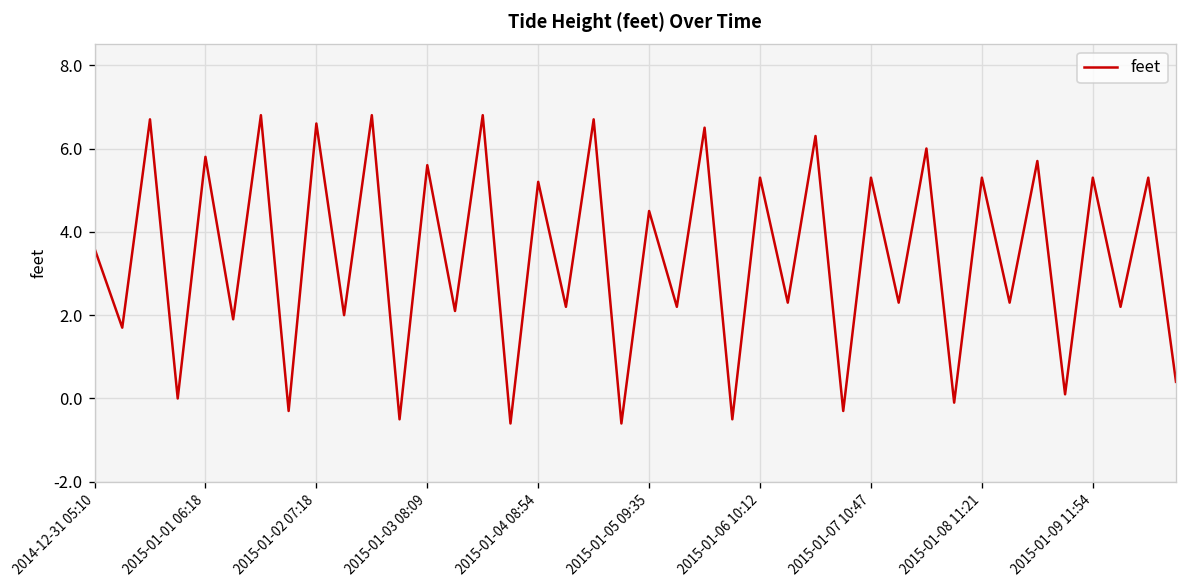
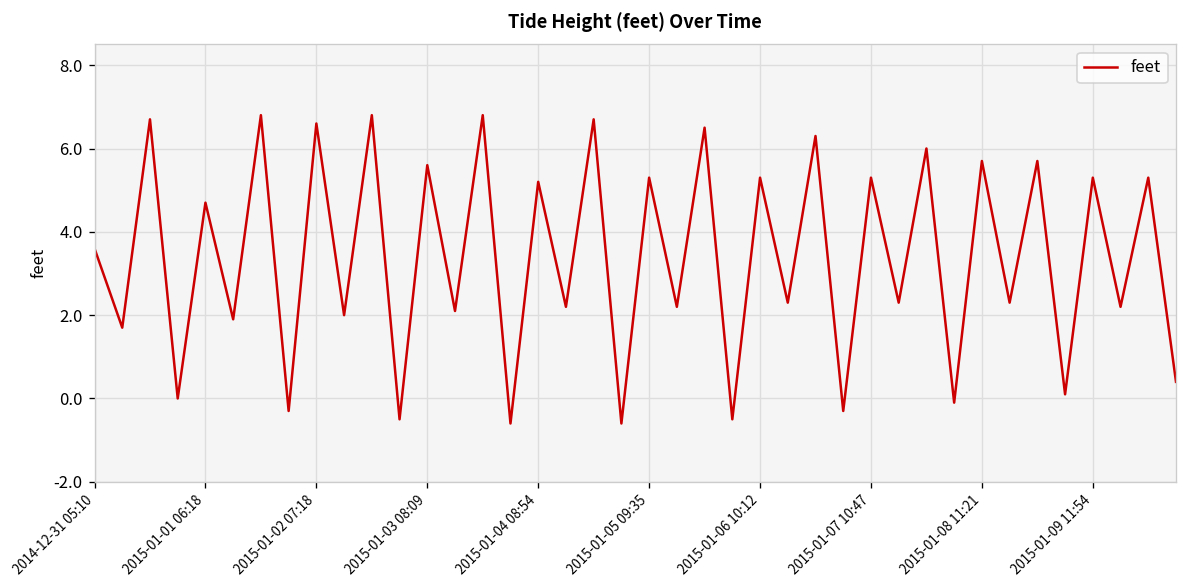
  {
    "2014-12-31 05:10": 3.6,
-   "2015-01-01 06:18": 5.8,
+   "2015-01-01 06:18": 4.7,
    "2015-01-02 07:18": 6.6,
    "2015-01-03 08:09": 5.6,
    "2015-01-04 08:54": 5.2,
-   "2015-01-05 09:35": 4.5,
+   "2015-01-05 09:35": 5.3,
    "2015-01-06 10:12": 5.3,
    "2015-01-07 10:47": 5.3,
-   "2015-01-08 11:21": 5.3,
+   "2015-01-08 11:21": 5.7,
    "2015-01-09 11:54": 5.3
  }
